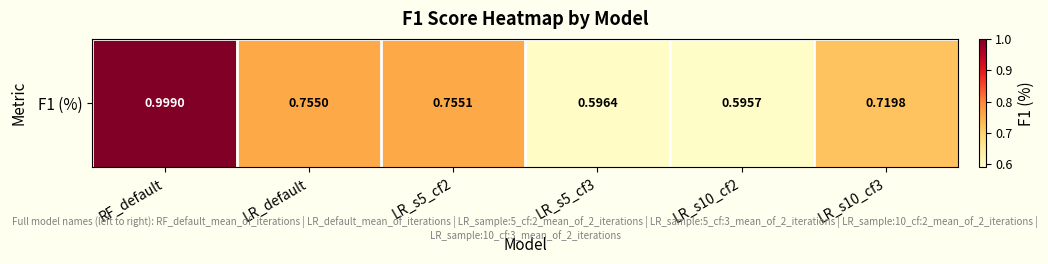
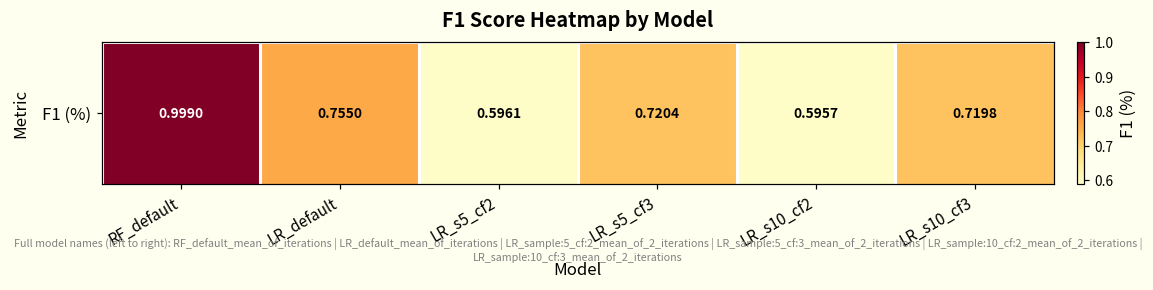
  {
    "F1 (%)": {
      "RF_default": 0.9990,
      "LR_default": 0.7550,
-     "LR_s5_cf2": 0.7551,
-     "LR_s5_cf3": 0.5964,
+     "LR_s5_cf2": 0.5961,
+     "LR_s5_cf3": 0.7204,
      "LR_s10_cf2": 0.5957,
      "LR_s10_cf3": 0.7198
    }
  }
